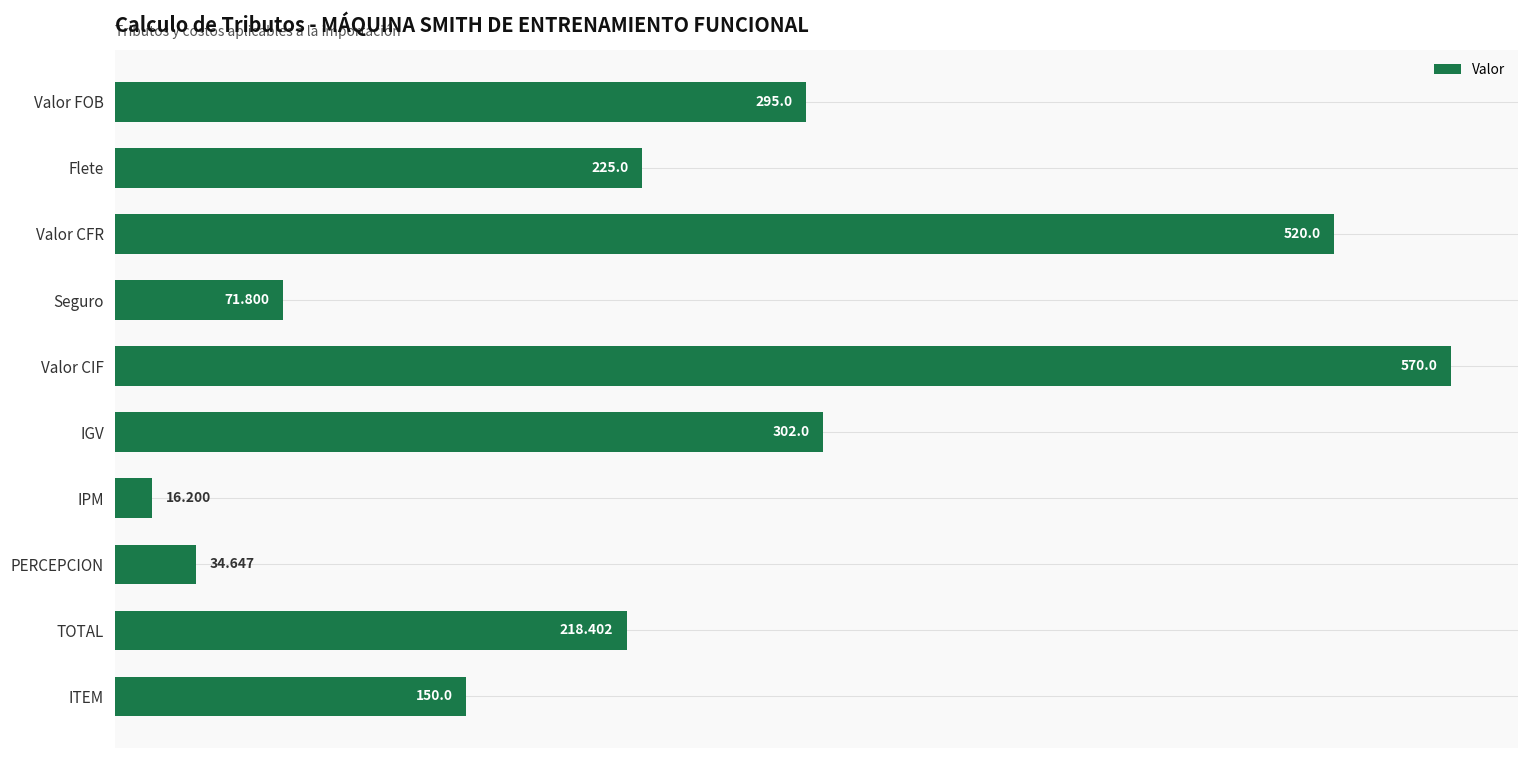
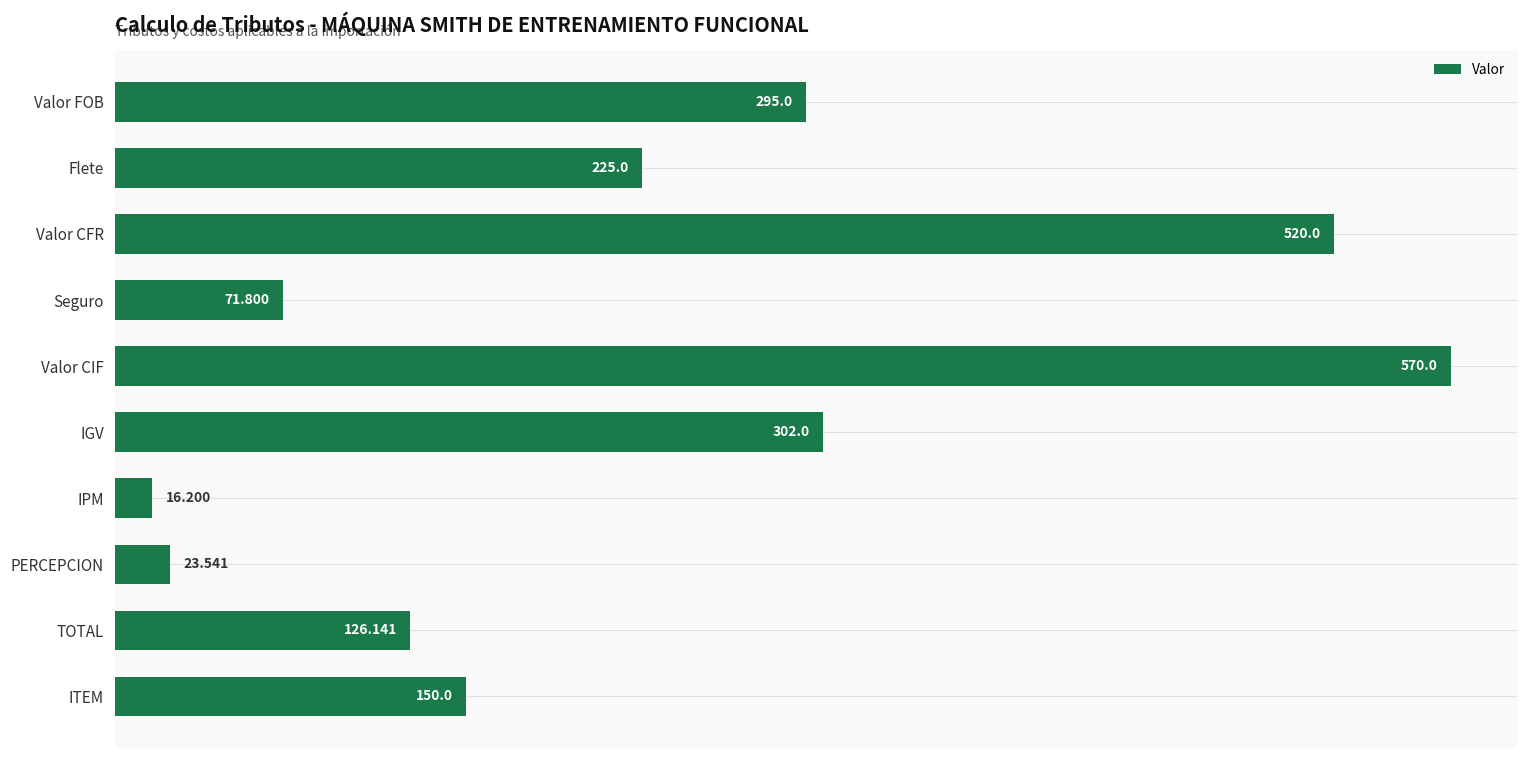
  {
    "Valor FOB": 295.0,
    "Flete": 225.0,
    "Valor CFR": 520.0,
    "Seguro": 71.800,
    "Valor CIF": 570.0,
    "IGV": 302.0,
    "IPM": 16.200,
-   "PERCEPCION": 34.647,
-   "TOTAL": 218.402,
+   "PERCEPCION": 23.541,
+   "TOTAL": 126.141,
    "ITEM": 150.0
  }
